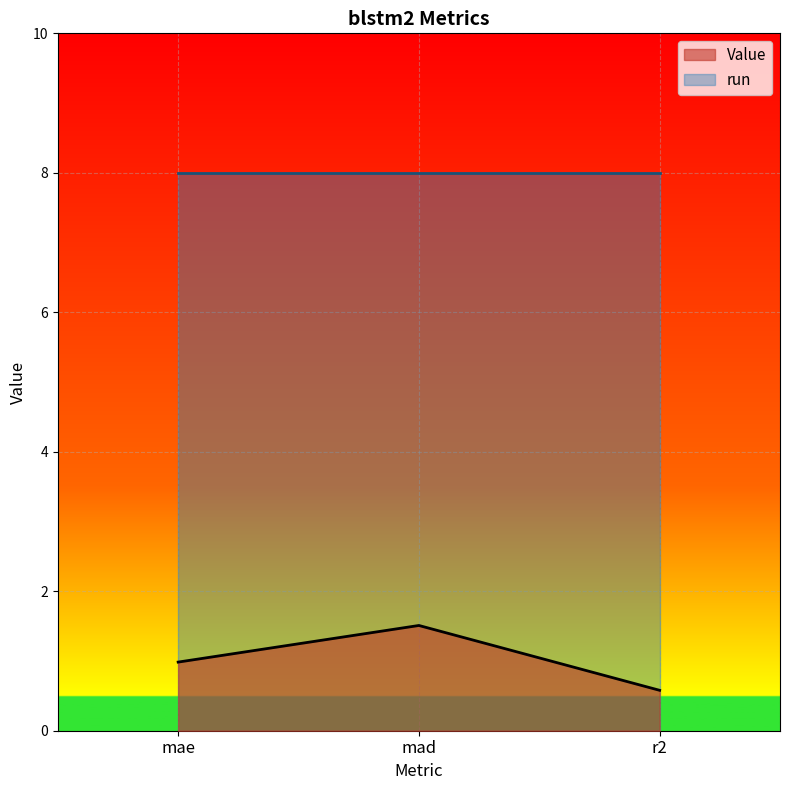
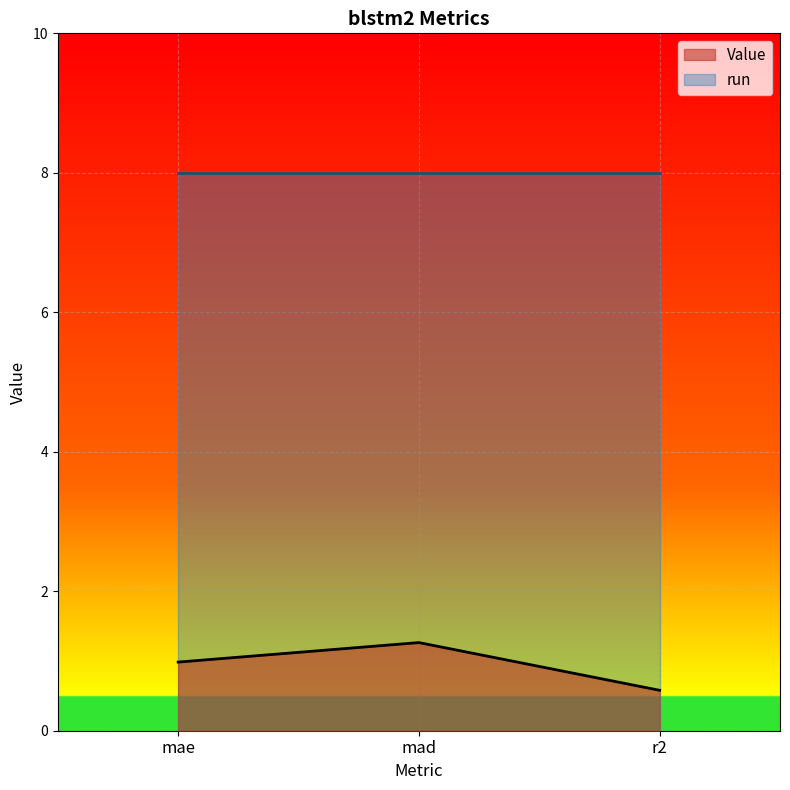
  {
    "Value": {
      "mae": 1.0,
-     "mad": 1.5,
+     "mad": 1.3,
      "r2": 0.6
    },
    "run": {
      "mae": 8.0,
      "mad": 8.0,
      "r2": 8.0
    }
  }
